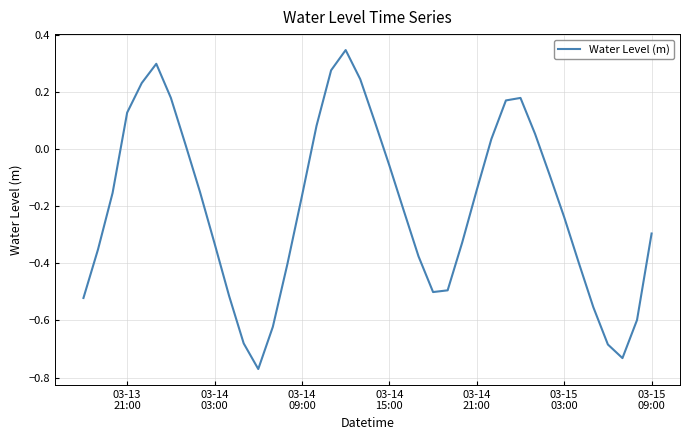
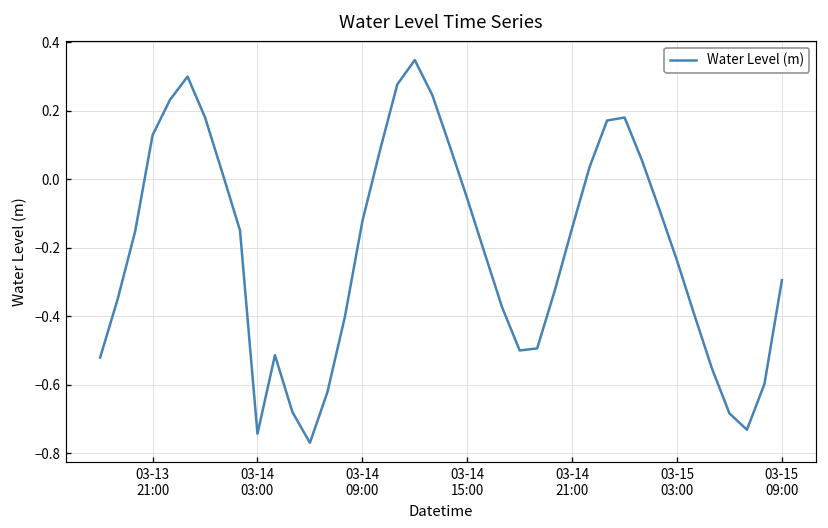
  {
    "03-13 21:00": 0.13,
-   "03-14 03:00": -0.33,
-   "03-14 09:00": -0.16,
+   "03-14 03:00": -0.74,
+   "03-14 09:00": -0.12,
    "03-14 15:00": -0.06,
    "03-14 21:00": -0.14,
    "03-15 03:00": -0.24,
    "03-15 09:00": -0.30
  }
